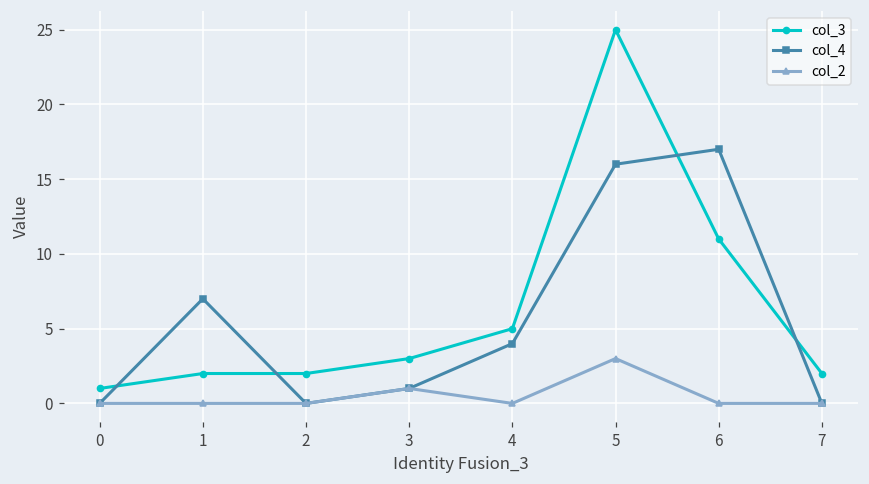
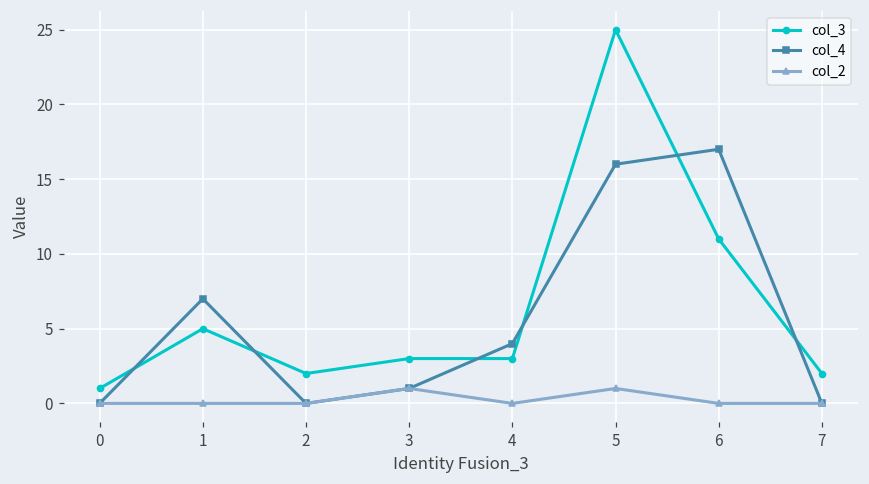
  {
    "col_3": {
      "0": 1,
-     "1": 2,
+     "1": 5,
      "2": 2,
      "3": 3,
-     "4": 5,
+     "4": 3,
      "5": 25,
      "6": 11,
      "7": 2
    },
    "col_4": {
      "1": 7,
      "4": 4,
      "5": 16,
      "6": 17
    },
    "col_2": {
      "1": 0,
      "4": 0,
-     "5": 3,
+     "5": 1,
      "6": 0
    }
  }
